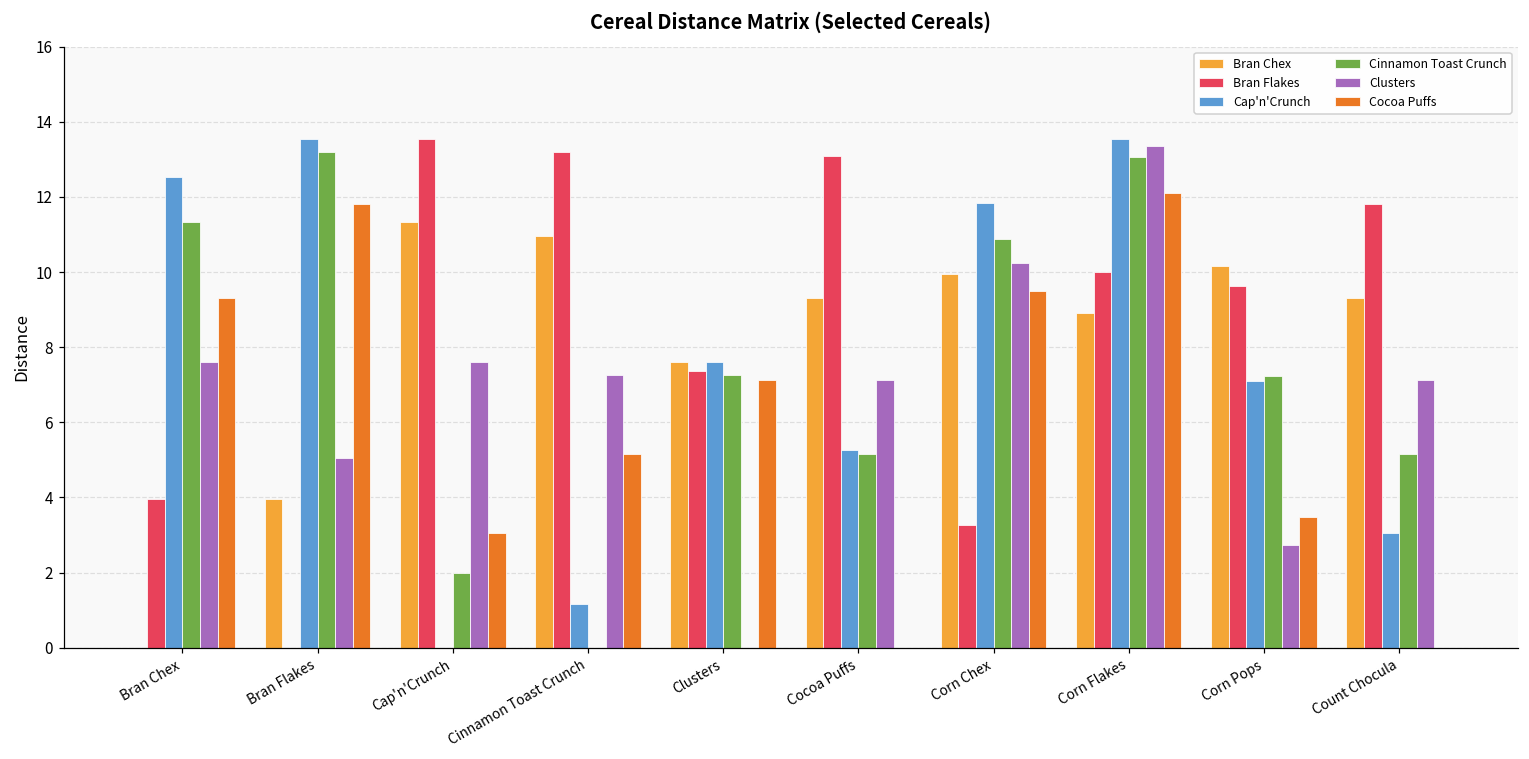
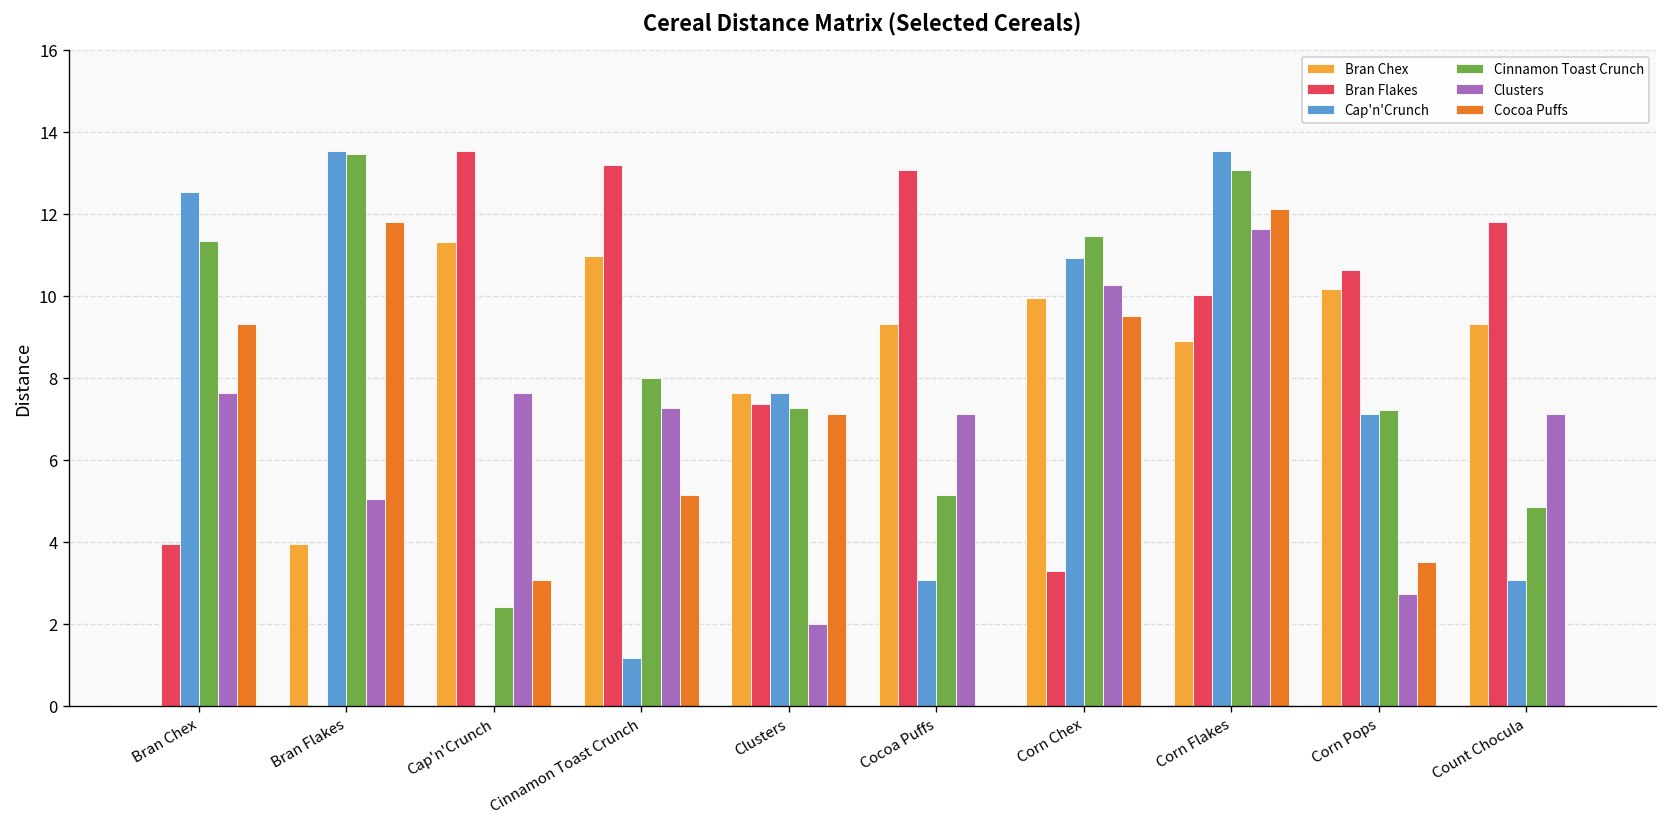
  {
    "Bran Flakes": {
      "Bran Chex": 3.9,
      "Bran Flakes": 0.0,
      "Cap'n'Crunch": 13.5,
      "Cinnamon Toast Crunch": 13.2,
      "Clusters": 7.4,
      "Cocoa Puffs": 13.1,
      "Corn Chex": 3.3,
      "Corn Flakes": 10.0,
-     "Corn Pops": 9.6,
+     "Corn Pops": 10.6,
      "Count Chocula": 11.8
    },
    "Cap'n'Crunch": {
      "Bran Chex": 12.5,
      "Bran Flakes": 13.5,
      "Cap'n'Crunch": 0.0,
      "Cinnamon Toast Crunch": 1.2,
      "Clusters": 7.6,
-     "Cocoa Puffs": 5.3,
-     "Corn Chex": 11.8,
+     "Cocoa Puffs": 3.1,
+     "Corn Chex": 10.9,
      "Corn Flakes": 13.5,
      "Corn Pops": 7.1,
      "Count Chocula": 3.1
    },
    "Cinnamon Toast Crunch": {
      "Bran Chex": 11.3,
-     "Bran Flakes": 13.2,
-     "Cap'n'Crunch": 2.0,
-     "Cinnamon Toast Crunch": 0,
+     "Bran Flakes": 13.5,
+     "Cap'n'Crunch": 2.4,
+     "Cinnamon Toast Crunch": 8,
      "Clusters": 7.3,
      "Cocoa Puffs": 5.1,
-     "Corn Chex": 10.9,
+     "Corn Chex": 11.5,
      "Corn Flakes": 13.1,
      "Corn Pops": 7.2,
-     "Count Chocula": 5.1
+     "Count Chocula": 4.8
    },
    "Clusters": {
      "Bran Chex": 7.6,
      "Bran Flakes": 5.0,
      "Cap'n'Crunch": 7.6,
      "Cinnamon Toast Crunch": 7.3,
-     "Clusters": 0,
+     "Clusters": 2,
      "Cocoa Puffs": 7.1,
      "Corn Chex": 10.3,
-     "Corn Flakes": 13.4,
+     "Corn Flakes": 11.6,
      "Corn Pops": 2.7,
      "Count Chocula": 7.1
    }
  }
